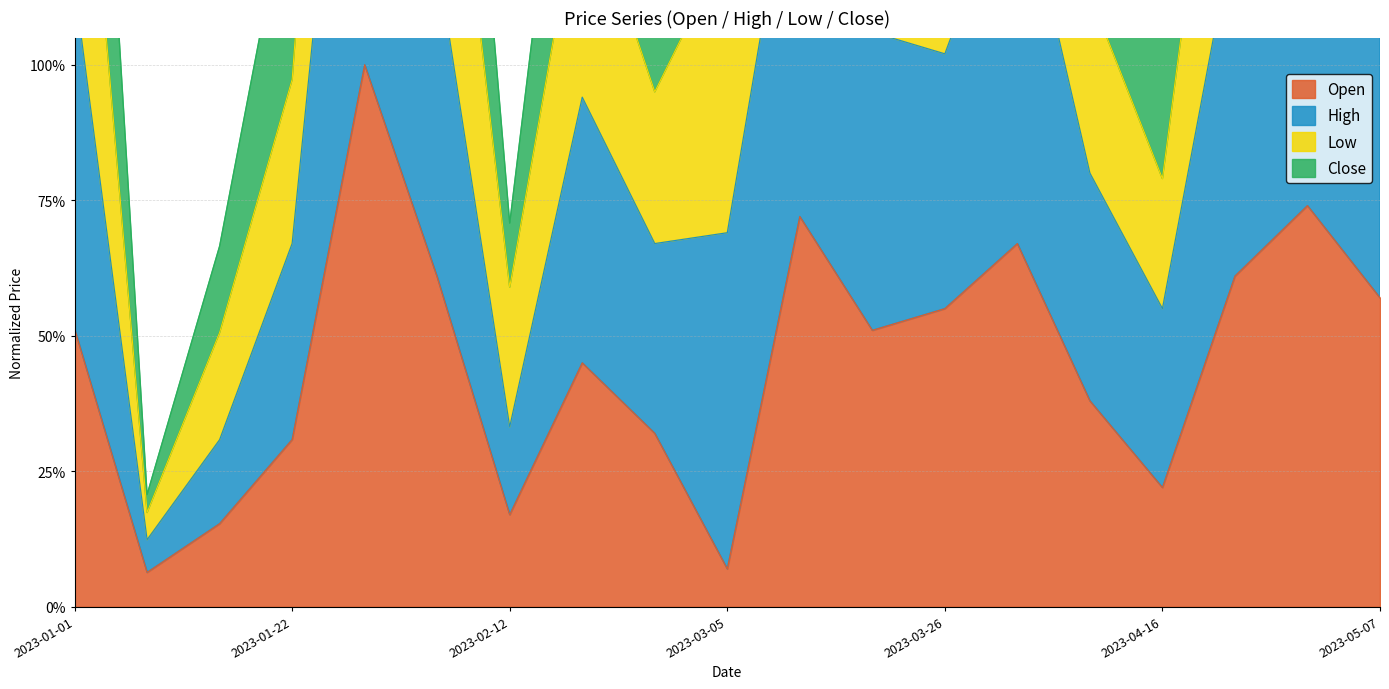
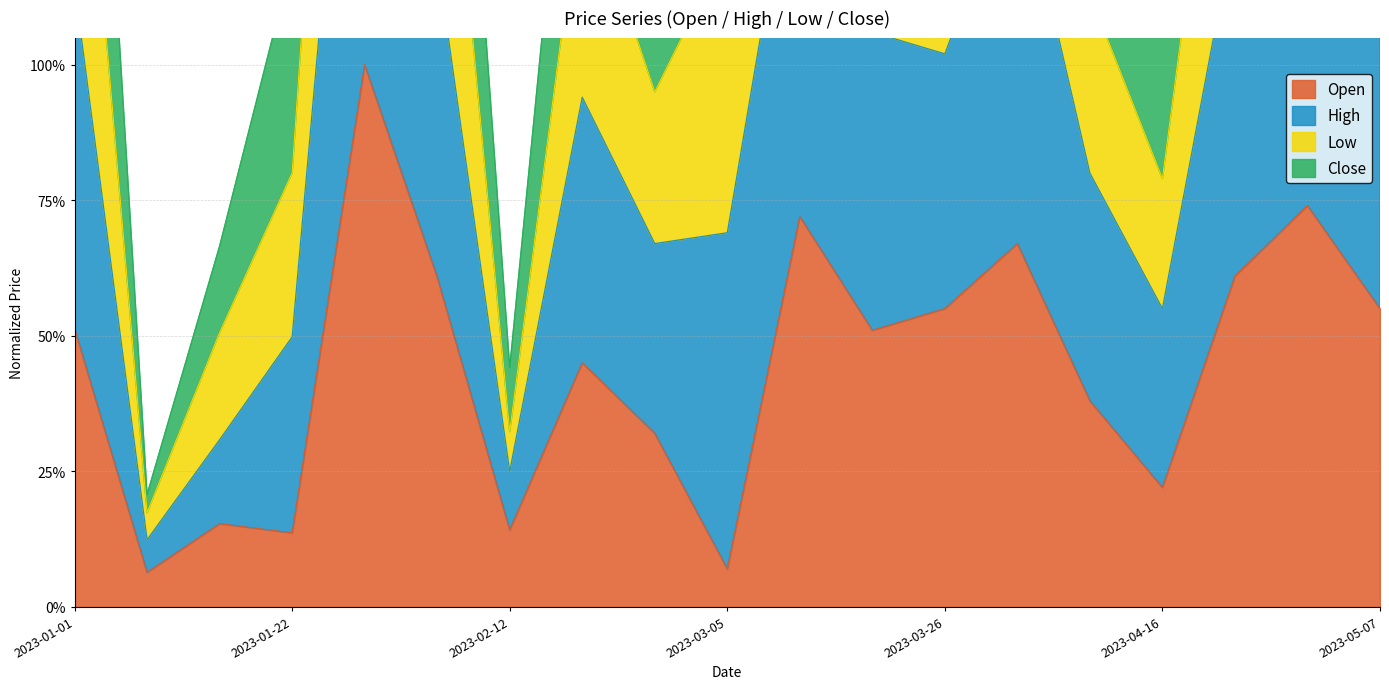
  {
    "Open": {
      "2023-01-01": "51%",
-     "2023-01-22": "31%",
-     "2023-02-12": "17%",
+     "2023-01-22": "14%",
+     "2023-02-12": "14%",
      "2023-03-05": "7%",
      "2023-03-26": "55%",
      "2023-04-16": "22%",
-     "2023-05-07": "57%"
+     "2023-05-07": "55%"
    },
    "High": {
      "2023-01-22": "36%",
-     "2023-02-12": "16%",
+     "2023-02-12": "11%",
      "2023-03-05": "62%",
      "2023-03-26": "47%",
      "2023-04-16": "33%"
    },
    "Low": {
      "2023-01-22": "30%",
-     "2023-02-12": "26%",
+     "2023-02-12": "7%",
      "2023-04-16": "24%"
    },
    "Close": {
      "2023-02-12": "12%"
    }
  }
